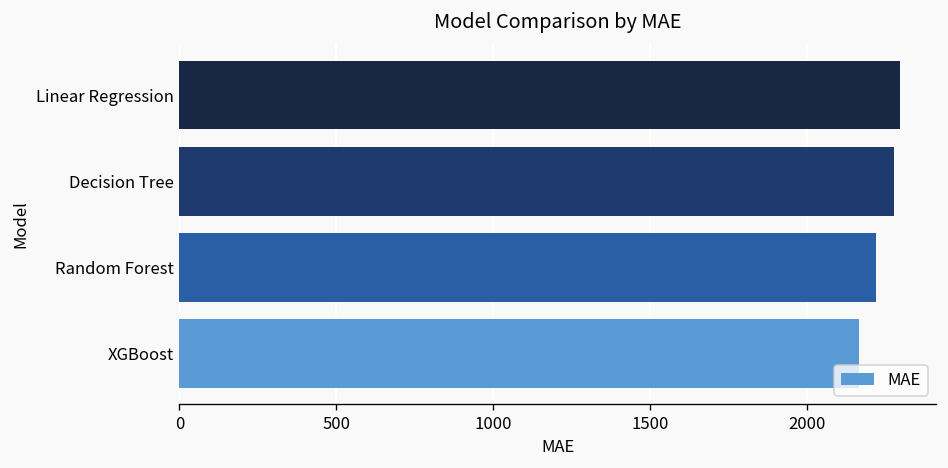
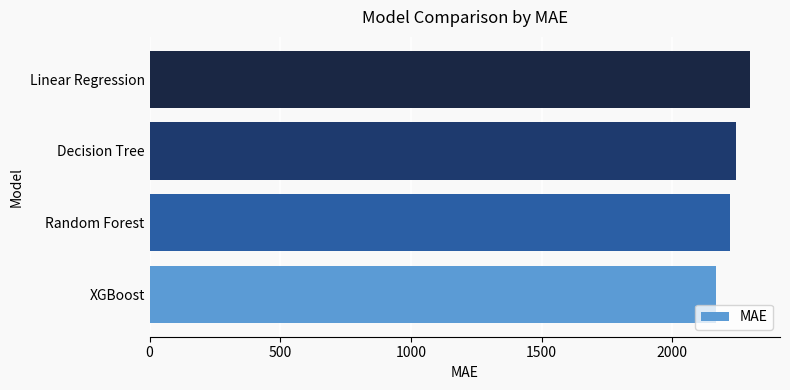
  {
    "Linear Regression": 2300,
-   "Decision Tree": 2280,
+   "Decision Tree": 2240,
    "Random Forest": 2220,
    "XGBoost": 2170
  }
